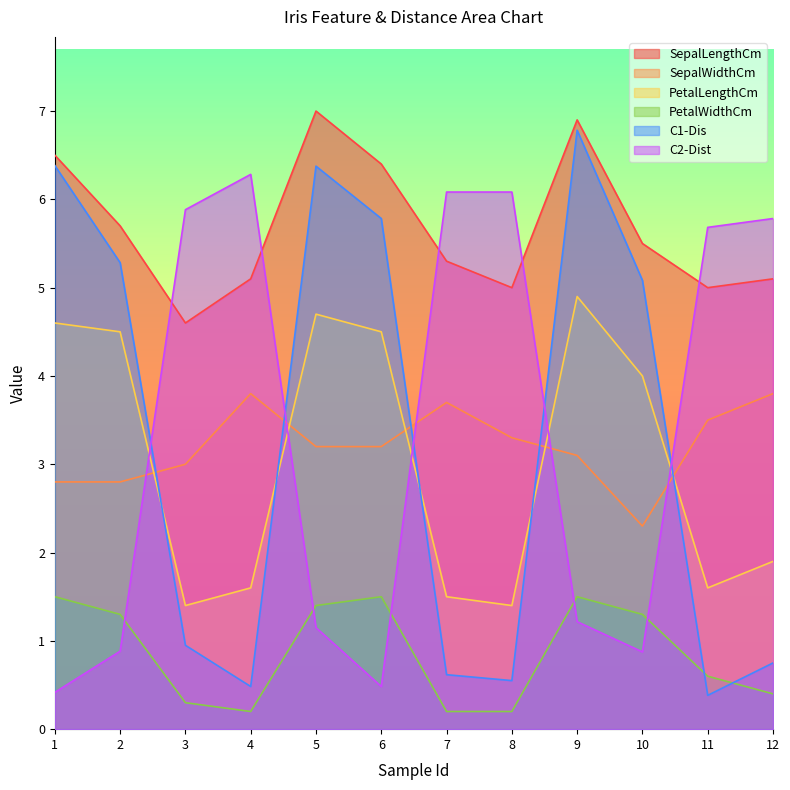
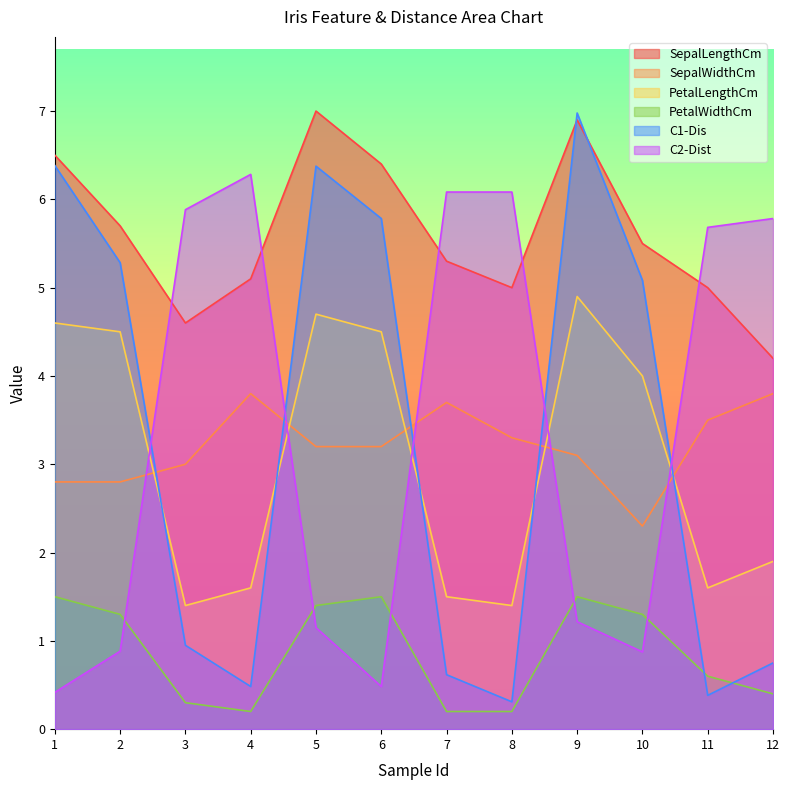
  {
    "SepalLengthCm": {
      "1": 6.5,
      "2": 5.7,
      "3": 4.6,
      "4": 5.1,
      "5": 7.0,
      "6": 6.4,
      "7": 5.3,
      "8": 5.0,
      "9": 6.9,
      "10": 5.5,
      "11": 5.0,
-     "12": 5.1
+     "12": 4.2
    },
    "PetalWidthCm": {
      "1": 1.5,
      "2": 1.3,
      "3": 0.3,
      "4": 0.2,
      "5": 1.4,
      "6": 1.5,
      "7": 0.2,
      "8": 0.2,
      "9": 1.5,
      "10": 1.3,
      "11": 0.6,
      "12": 0.4
    },
    "C1-Dis": {
      "1": 6.4,
      "2": 5.3,
      "3": 1.0,
      "4": 0.5,
      "5": 6.4,
      "6": 5.8,
      "7": 0.6,
-     "8": 0.6,
-     "9": 6.8,
+     "8": 0.3,
+     "9": 7.0,
      "10": 5.1,
      "11": 0.4,
      "12": 0.8
    },
    "C2-Dist": {
      "1": 0.4,
      "2": 0.9,
      "3": 5.9,
      "4": 6.3,
      "5": 1.2,
      "6": 0.5,
      "7": 6.1,
      "8": 6.1,
      "9": 1.2,
      "10": 0.9,
      "11": 5.7,
      "12": 5.8
    }
  }
